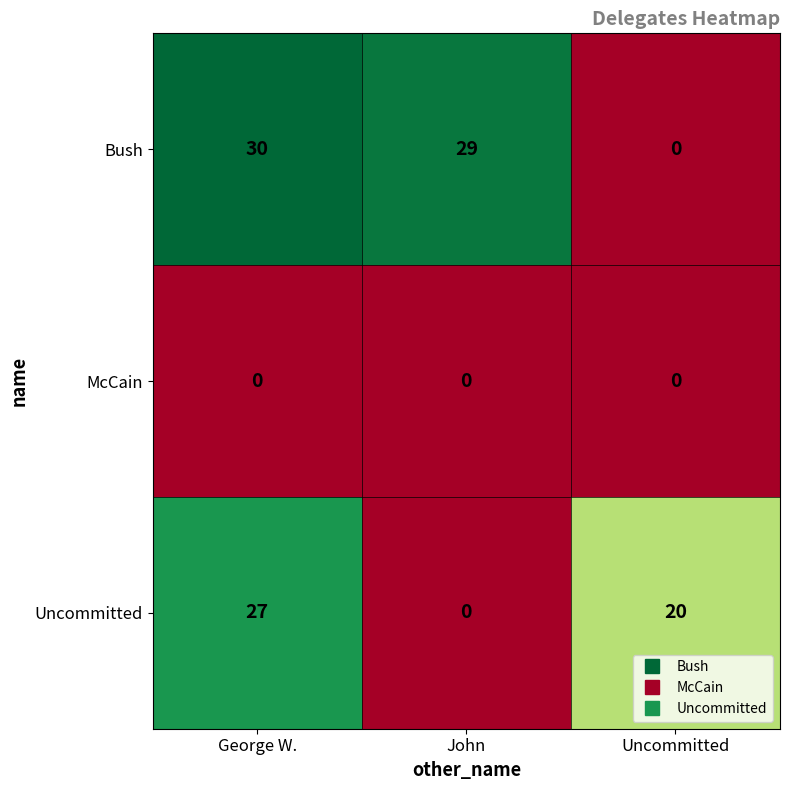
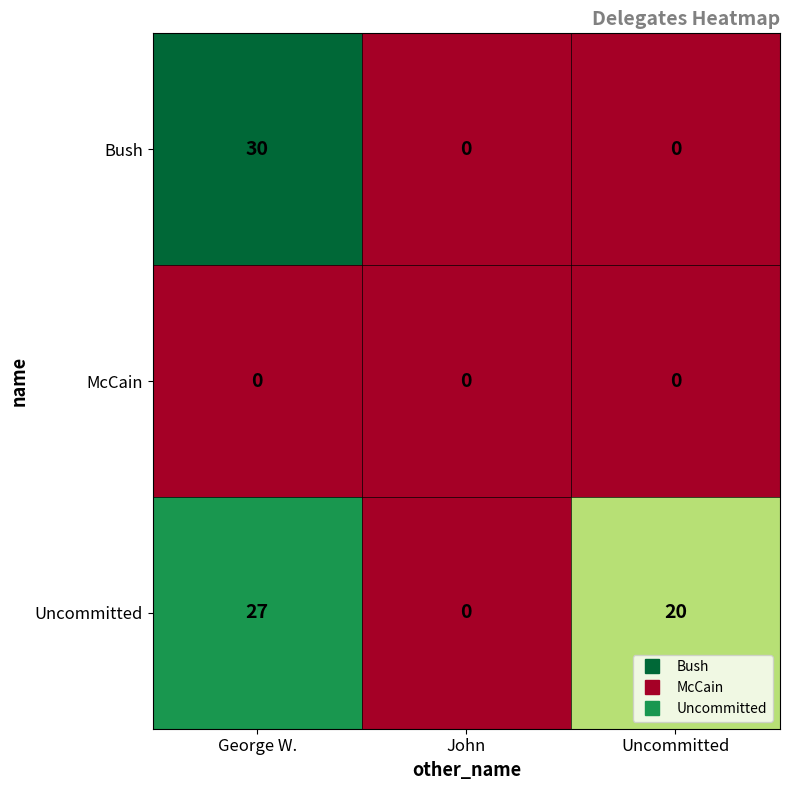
  {
    "Bush": {
      "George W.": 30,
-     "John": 29,
+     "John": 0,
      "Uncommitted": 0
    },
    "McCain": {
      "George W.": 0,
      "John": 0,
      "Uncommitted": 0
    },
    "Uncommitted": {
      "George W.": 27,
      "John": 0,
      "Uncommitted": 20
    }
  }
